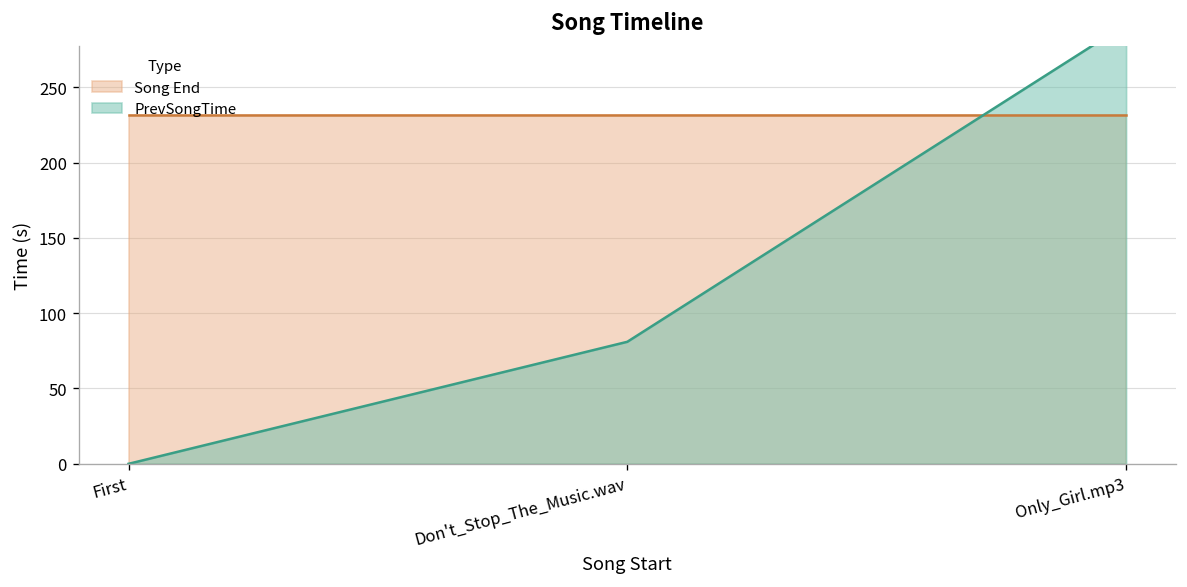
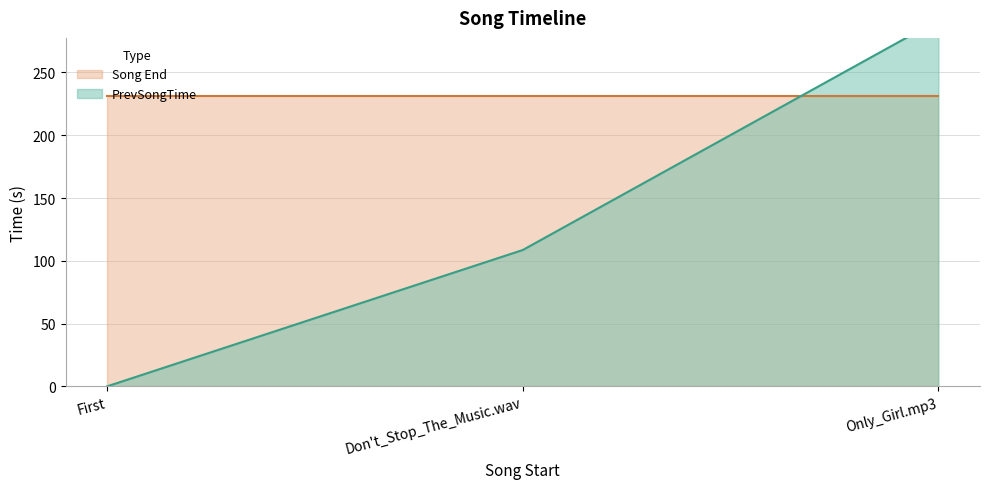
  {
    "Song End": {
      "First": 231,
      "Don't_Stop_The_Music.wav": 231,
      "Only_Girl.mp3": 231
    },
    "PrevSongTime": {
      "First": 0,
-     "Don't_Stop_The_Music.wav": 81
+     "Don't_Stop_The_Music.wav": 109
    }
  }
